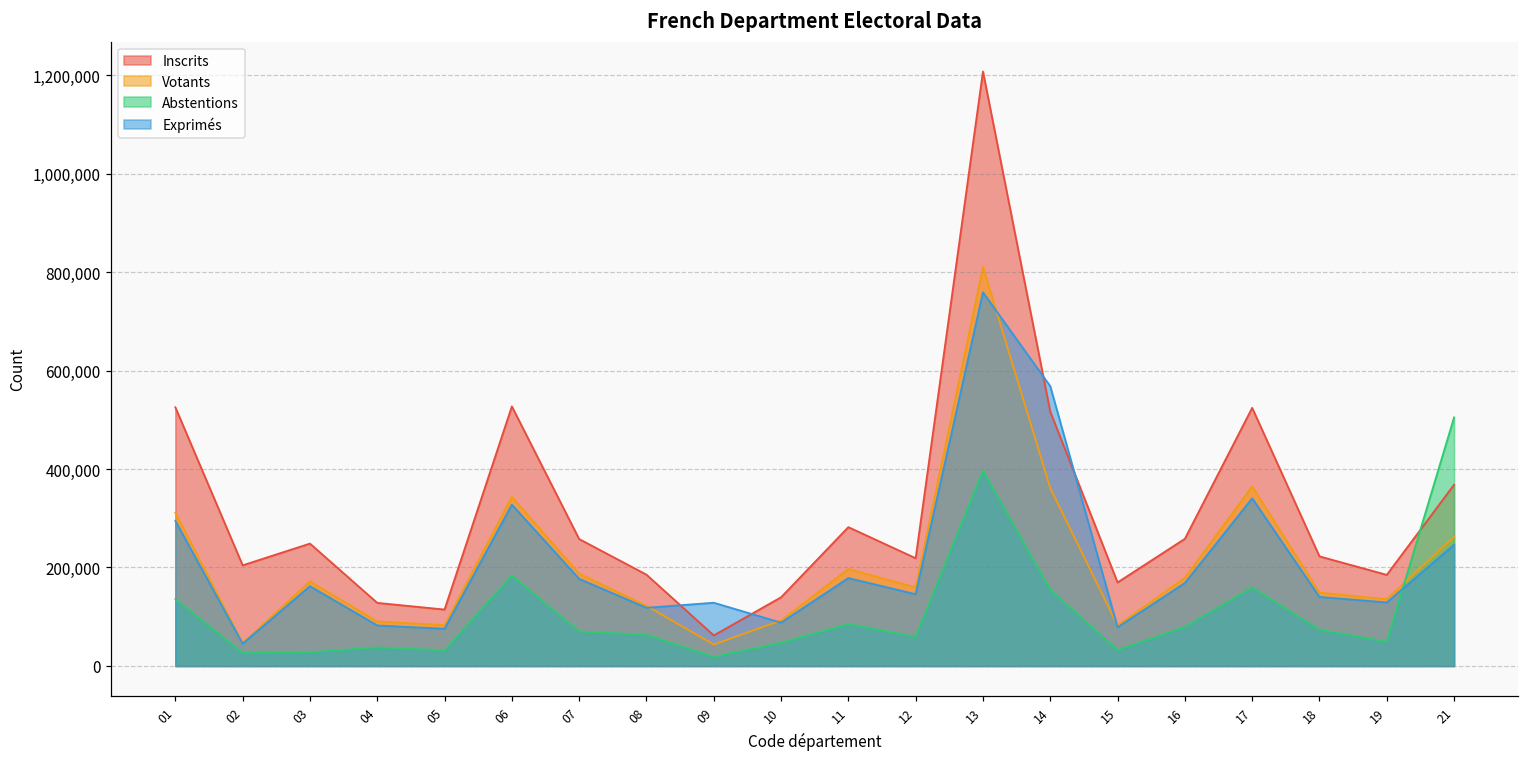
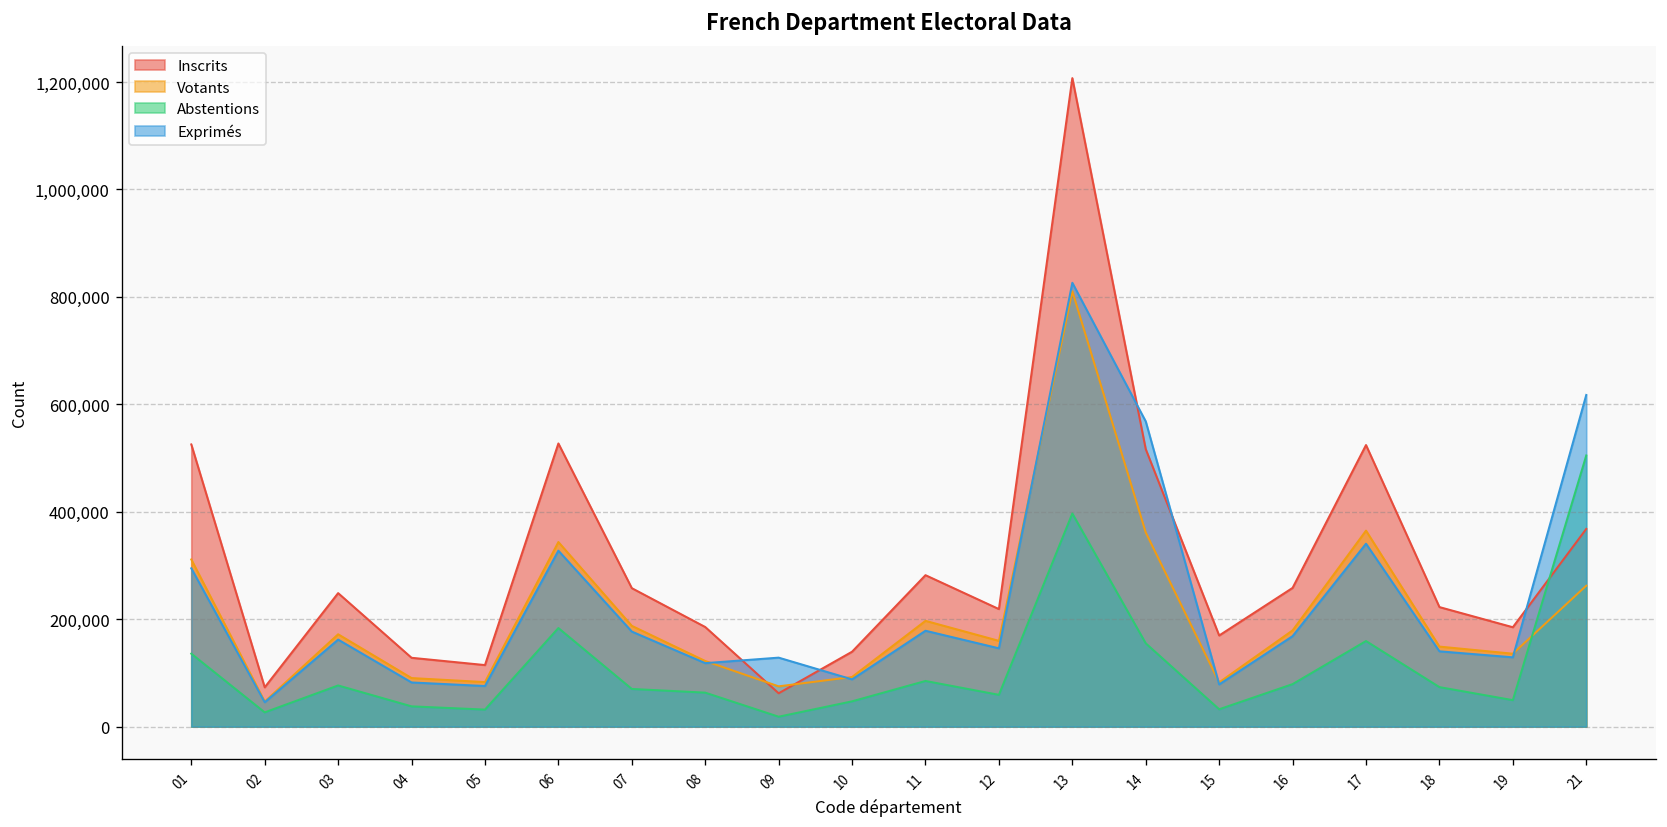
  {
    "Inscrits": {
      "01": "530,000",
-     "02": "200,000",
+     "02": "70,000",
      "03": "250,000",
      "04": "130,000",
      "05": "110,000",
      "06": "530,000",
      "07": "260,000",
      "08": "190,000",
      "09": "60,000",
      "10": "140,000",
      "11": "280,000",
      "12": "220,000",
      "13": "1,210,000",
      "14": "520,000",
      "15": "170,000",
      "16": "260,000",
      "17": "520,000",
      "18": "220,000",
      "19": "190,000",
      "21": "370,000"
    },
    "Votants": {
      "01": "310,000",
      "03": "170,000",
      "04": "90,000",
      "05": "80,000",
      "06": "340,000",
      "07": "190,000",
-     "09": "40,000",
+     "09": "70,000",
      "11": "200,000",
      "12": "160,000",
      "13": "810,000",
      "14": "360,000",
      "16": "180,000",
      "17": "360,000",
      "18": "150,000",
      "19": "140,000",
      "21": "260,000"
    },
    "Abstentions": {
      "01": "140,000",
      "02": "30,000",
-     "03": "30,000",
+     "03": "80,000",
      "04": "40,000",
      "05": "30,000",
      "06": "180,000",
      "07": "70,000",
      "08": "60,000",
      "09": "20,000",
      "10": "50,000",
      "11": "80,000",
      "12": "60,000",
      "13": "400,000",
      "14": "160,000",
      "15": "30,000",
      "16": "80,000",
      "17": "160,000",
      "18": "70,000",
      "19": "50,000",
      "21": "500,000"
    },
    "Exprimés": {
      "01": "290,000",
      "03": "160,000",
      "04": "80,000",
      "05": "80,000",
      "06": "330,000",
      "07": "180,000",
      "09": "130,000",
      "11": "180,000",
      "12": "150,000",
-     "13": "760,000",
+     "13": "830,000",
      "14": "570,000",
      "16": "170,000",
      "17": "340,000",
      "18": "140,000",
      "19": "130,000",
-     "21": "250,000"
+     "21": "620,000"
    }
  }
